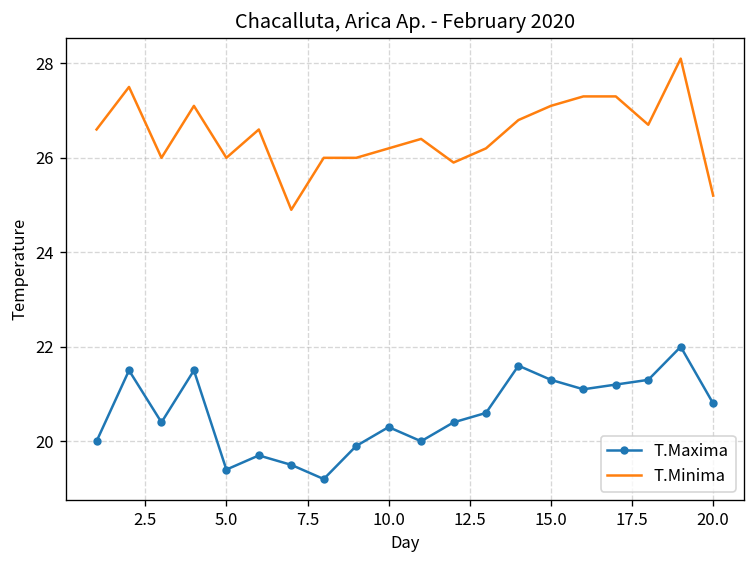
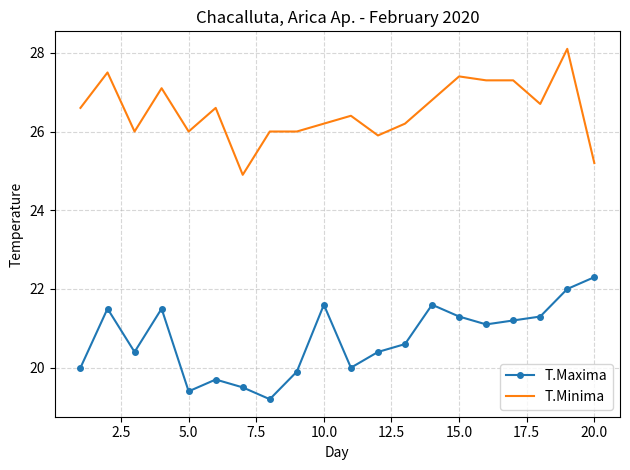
  {
    "T.Maxima": {
      "5.0": 19.4,
-     "10.0": 20.3,
+     "10.0": 21.6,
      "15.0": 21.3,
-     "20.0": 20.8
+     "20.0": 22.3
    },
    "T.Minima": {
      "5.0": 26.0,
      "10.0": 26.2,
-     "15.0": 27.1,
+     "15.0": 27.4,
      "20.0": 25.2
    }
  }
